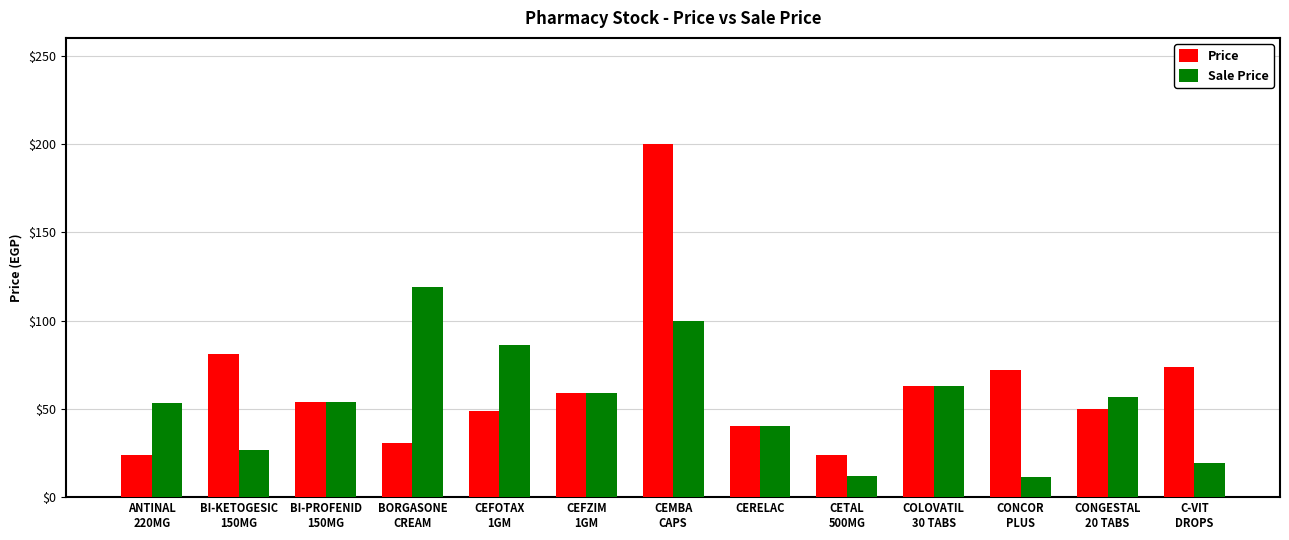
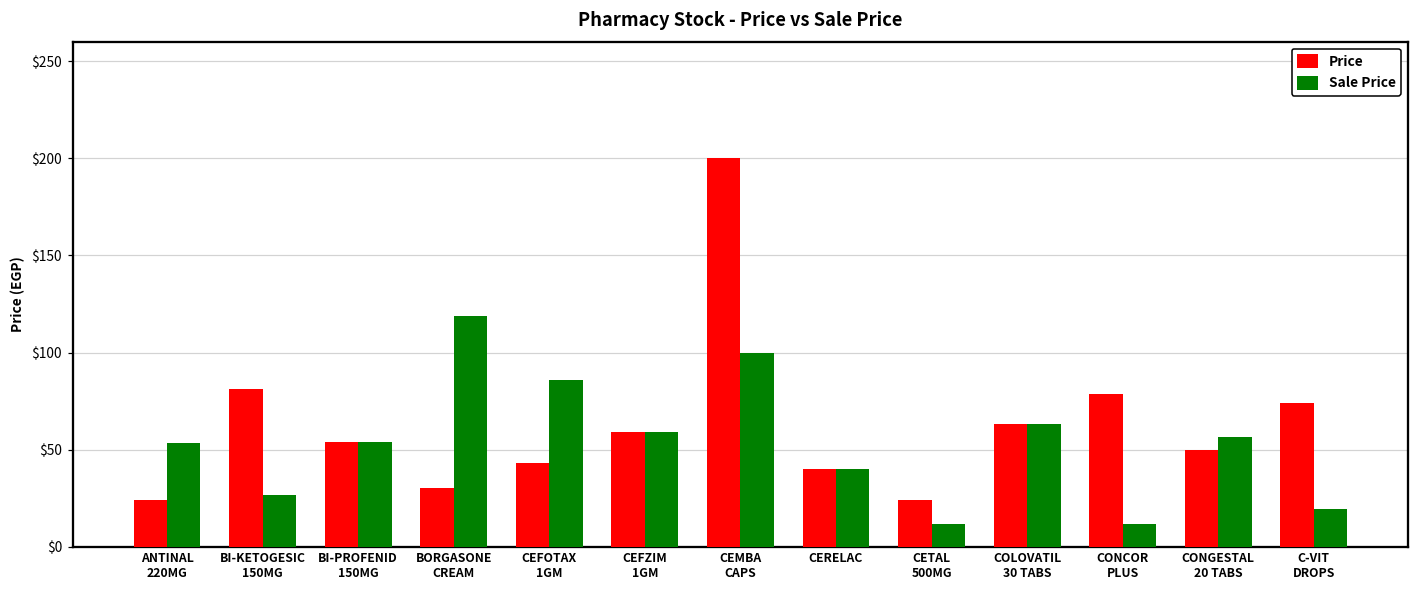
  {
    "Price": {
      "ANTINAL 220MG": "$24",
      "BI-KETOGESIC 150MG": "$81",
      "BI-PROFENID 150MG": "$54",
      "BORGASONE CREAM": "$31",
-     "CEFOTAX 1GM": "$49",
+     "CEFOTAX 1GM": "$43",
      "CEFZIM 1GM": "$59",
      "CEMBA CAPS": "$200",
      "CERELAC": "$40",
      "CETAL 500MG": "$24",
      "COLOVATIL 30 TABS": "$63",
-     "CONCOR PLUS": "$72",
+     "CONCOR PLUS": "$79",
      "CONGESTAL 20 TABS": "$50",
      "C-VIT DROPS": "$74"
    },
    "Sale Price": {
      "ANTINAL 220MG": "$53",
      "BI-KETOGESIC 150MG": "$27",
      "BI-PROFENID 150MG": "$54",
      "BORGASONE CREAM": "$119",
      "CEFOTAX 1GM": "$86",
      "CEFZIM 1GM": "$59",
      "CEMBA CAPS": "$100",
      "CERELAC": "$40",
      "CETAL 500MG": "$12",
      "COLOVATIL 30 TABS": "$63",
      "CONCOR PLUS": "$12",
      "CONGESTAL 20 TABS": "$57",
      "C-VIT DROPS": "$20"
    }
  }
